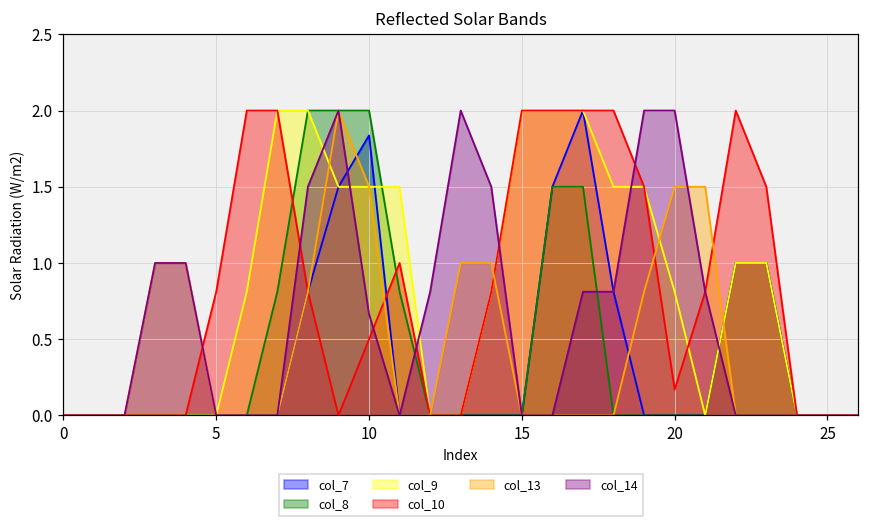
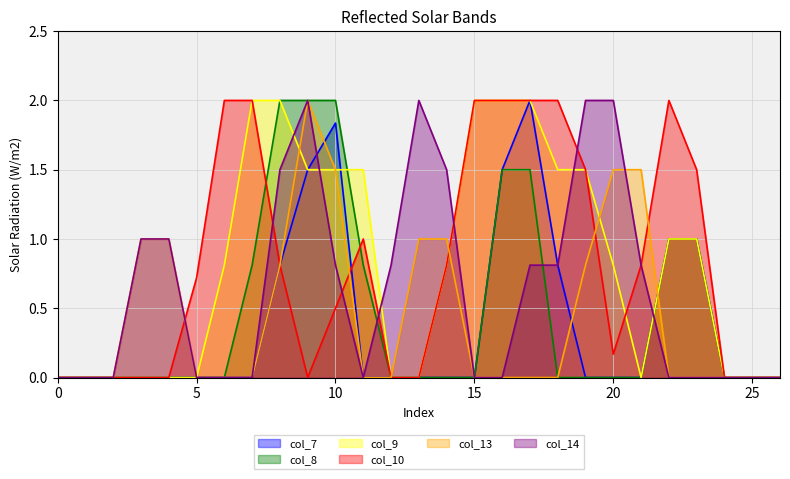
  {
    "col_7": {
      "10": 1.84
    },
    "col_8": {
      "10": 2.00
    },
    "col_10": {
-     "5": 0.81,
+     "5": 0.72,
      "10": 0.50,
      "20": 0.17
    },
    "col_14": {
-     "10": 0.66,
+     "10": 0.81,
      "20": 2.00
    }
  }
